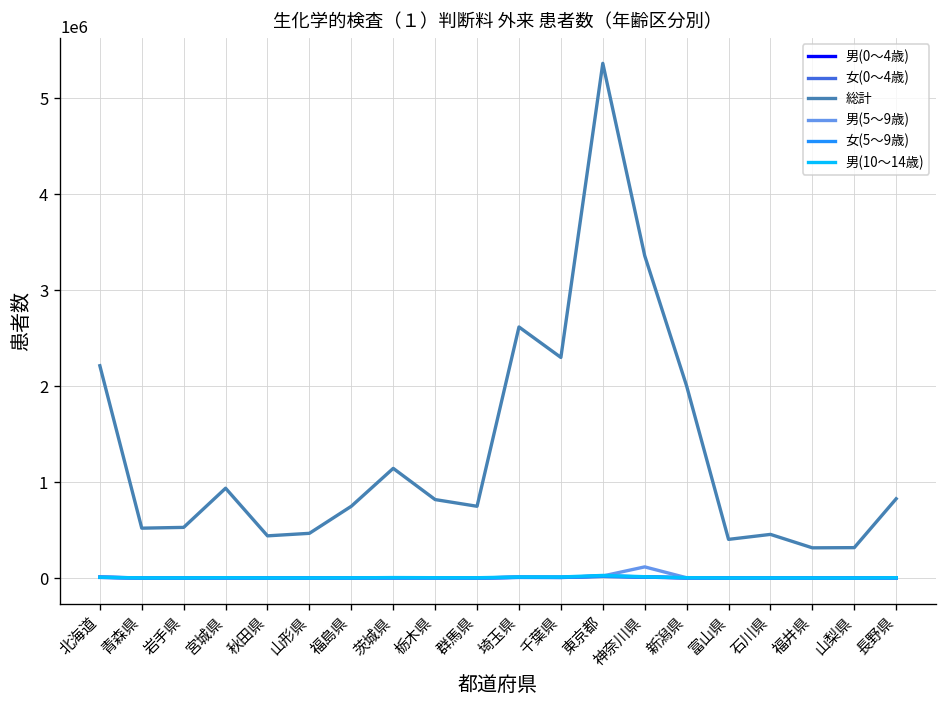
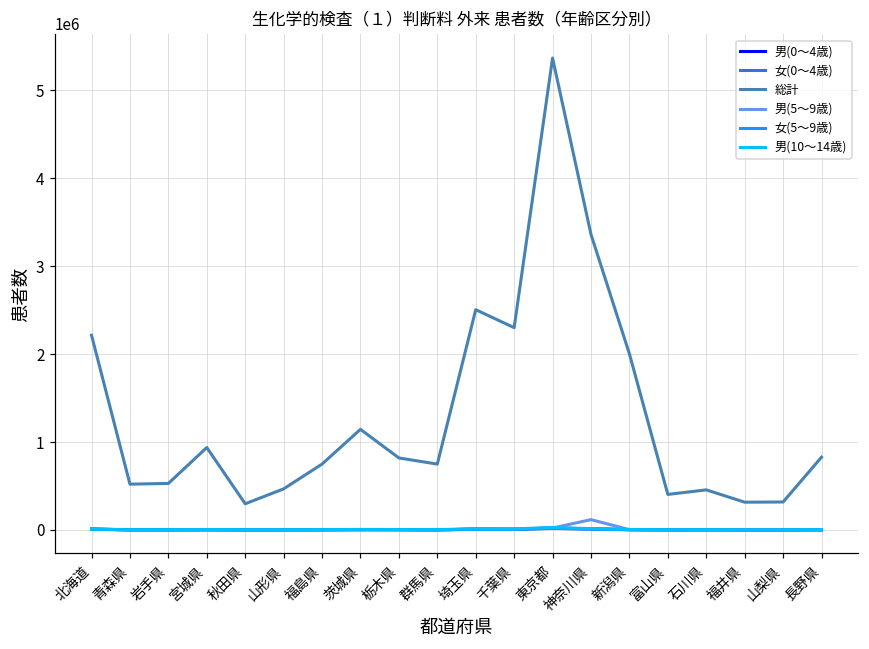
  {
    "総計": {
      "北海道": 2200000,
      "青森県": 500000,
      "岩手県": 500000,
      "宮城県": 900000,
-     "秋田県": 400000,
+     "秋田県": 300000,
      "山形県": 500000,
      "福島県": 700000,
      "茨城県": 1100000,
      "栃木県": 800000,
      "群馬県": 700000,
-     "埼玉県": 2600000,
+     "埼玉県": 2500000,
      "千葉県": 2300000,
      "東京都": 5400000,
      "神奈川県": 3400000,
      "新潟県": 2000000,
      "富山県": 400000,
      "石川県": 500000,
      "福井県": 300000,
      "山梨県": 300000,
      "長野県": 800000
    },
    "男(5～9歳)": {
      "神奈川県": 100000
    }
  }
